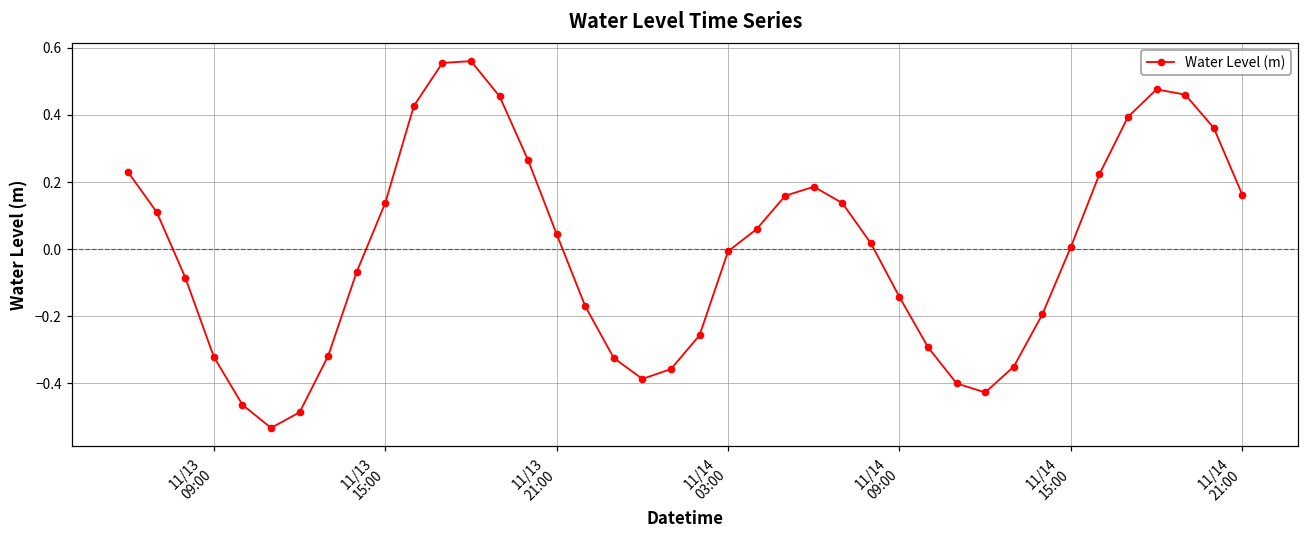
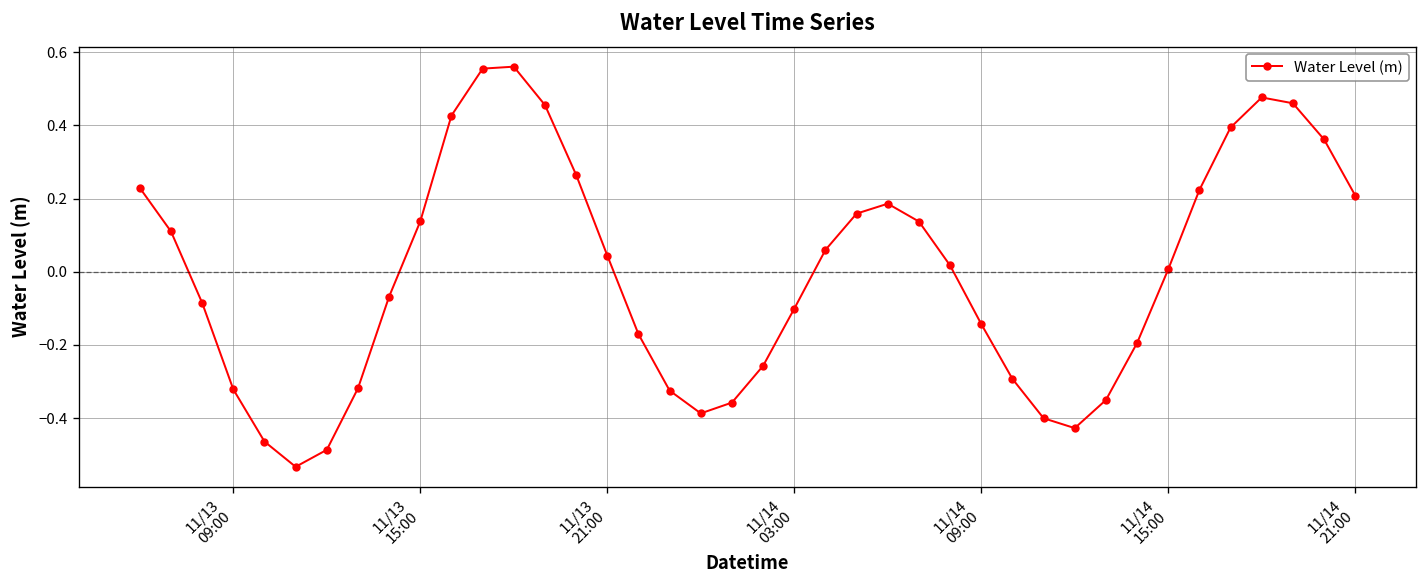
  {
    "11/13 09:00": -0.32,
    "11/13 15:00": 0.14,
    "11/13 21:00": 0.04,
-   "11/14 03:00": -0.01,
+   "11/14 03:00": -0.10,
    "11/14 09:00": -0.14,
    "11/14 15:00": 0.01,
-   "11/14 21:00": 0.16
+   "11/14 21:00": 0.21
  }
